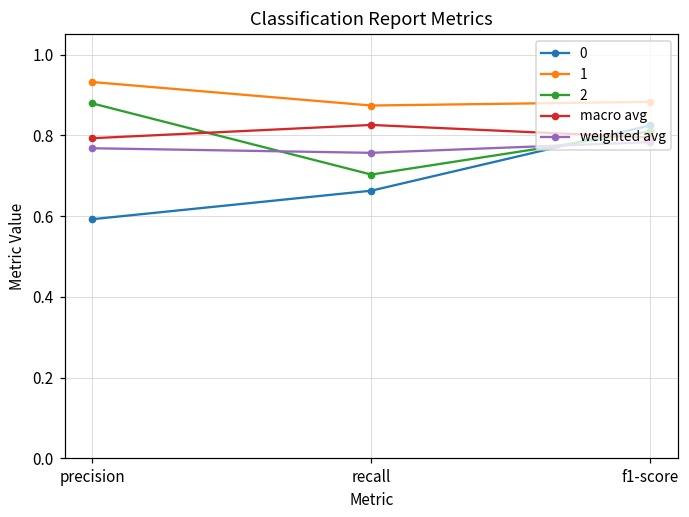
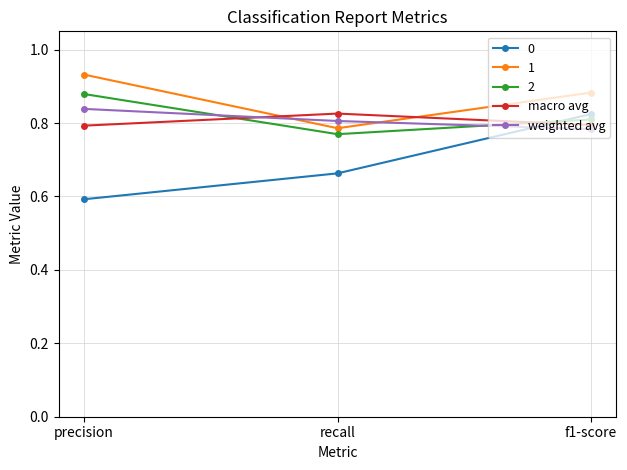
  {
    "0": {
      "precision": 0.59,
      "recall": 0.66
    },
    "1": {
      "precision": 0.93,
-     "recall": 0.87
+     "recall": 0.79
    },
    "2": {
      "precision": 0.88,
-     "recall": 0.70
+     "recall": 0.77
    },
    "macro avg": {
      "precision": 0.79,
      "recall": 0.83
    },
    "weighted avg": {
-     "precision": 0.77,
-     "recall": 0.76
+     "precision": 0.84,
+     "recall": 0.81
    }
  }
